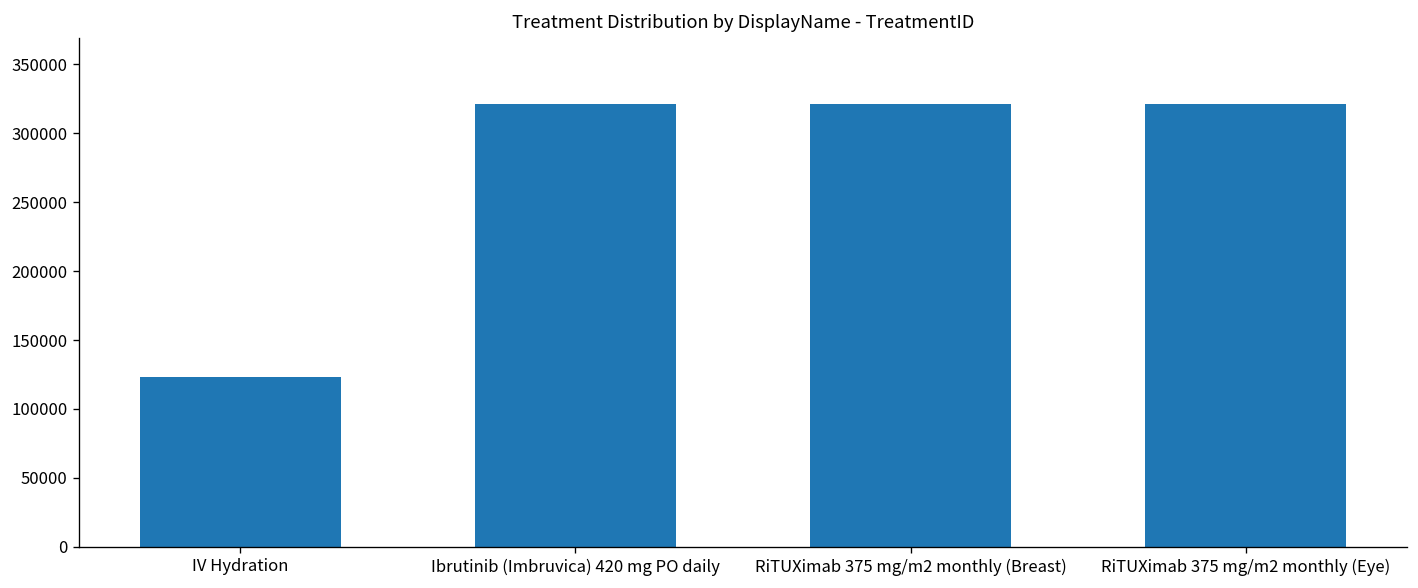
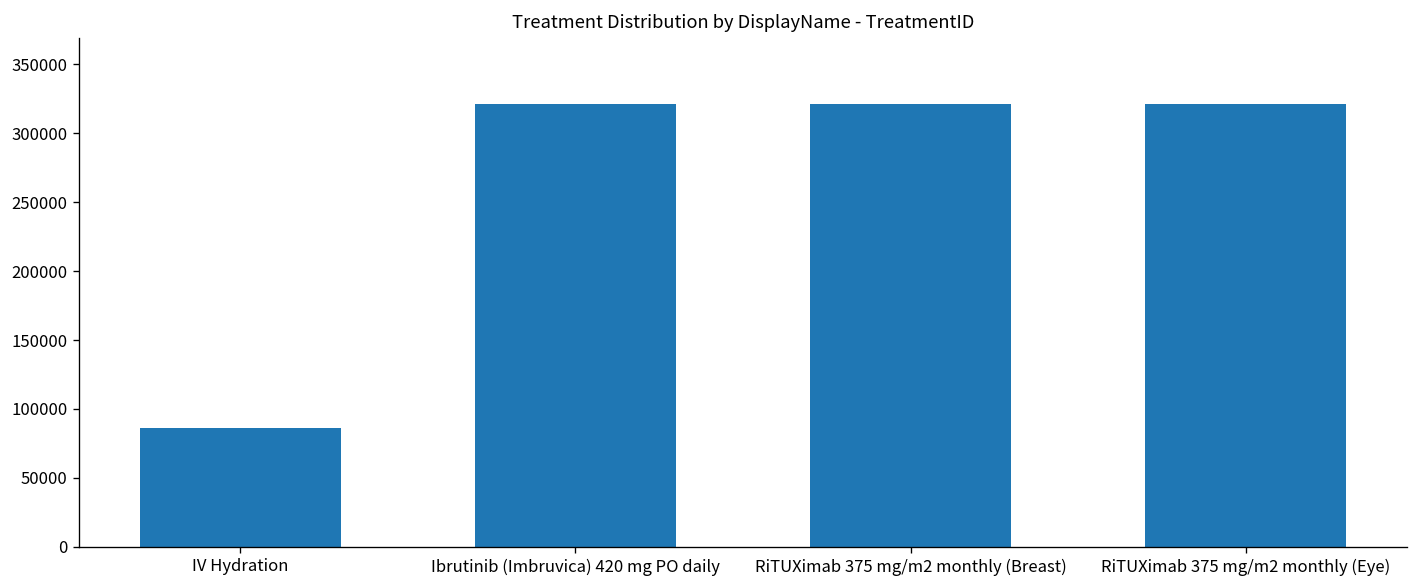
  {
-   "IV Hydration": 123000,
+   "IV Hydration": 86000,
    "Ibrutinib (Imbruvica) 420 mg PO daily": 321000,
    "RiTUXimab 375 mg/m2 monthly (Breast)": 321000,
    "RiTUXimab 375 mg/m2 monthly (Eye)": 321000
  }
